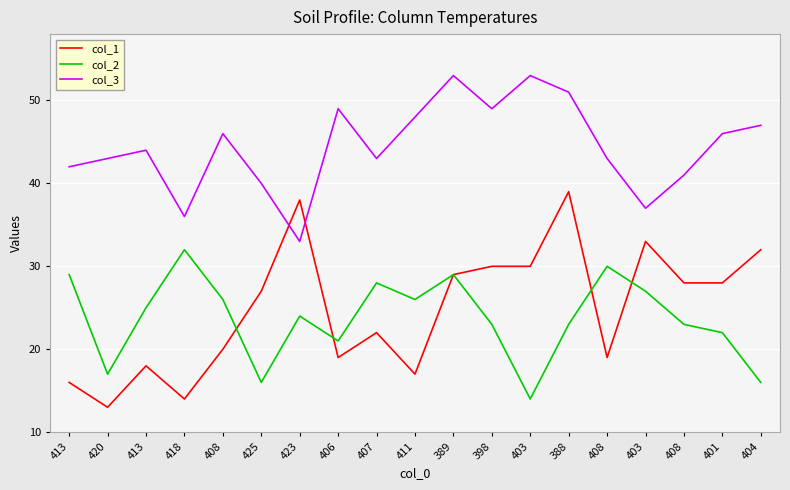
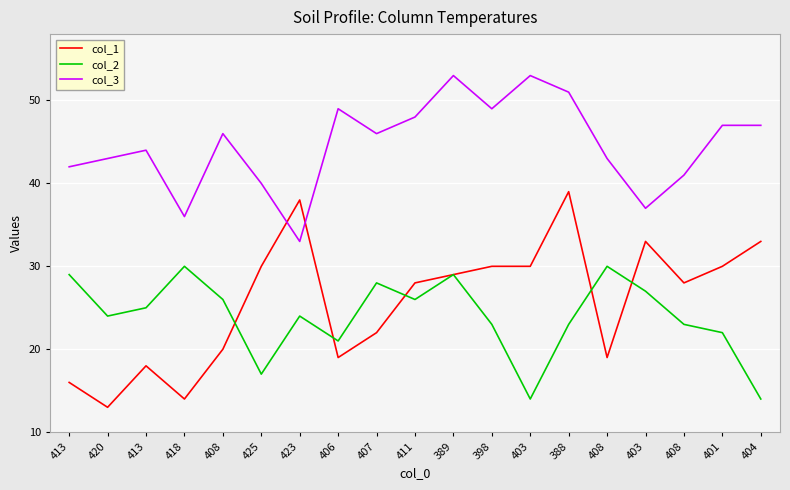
  {
    "col_1": {
      "420": 13,
      "418": 14,
-     "425": 27,
+     "425": 30,
      "423": 38,
      "406": 19,
      "407": 22,
-     "411": 17,
+     "411": 28,
      "398": 30,
      "388": 39,
-     "401": 28,
-     "404": 32
+     "401": 30,
+     "404": 33
    },
    "col_2": {
-     "420": 17,
-     "418": 32,
-     "425": 16,
+     "420": 24,
+     "418": 30,
+     "425": 17,
      "423": 24,
      "406": 21,
      "407": 28,
      "411": 26,
      "398": 23,
      "388": 23,
      "401": 22,
-     "404": 16
+     "404": 14
    },
    "col_3": {
      "420": 43,
      "418": 36,
      "425": 40,
      "423": 33,
      "406": 49,
-     "407": 43,
+     "407": 46,
      "411": 48,
      "389": 53,
      "398": 49,
      "388": 51,
-     "401": 46,
+     "401": 47,
      "404": 47
    }
  }
